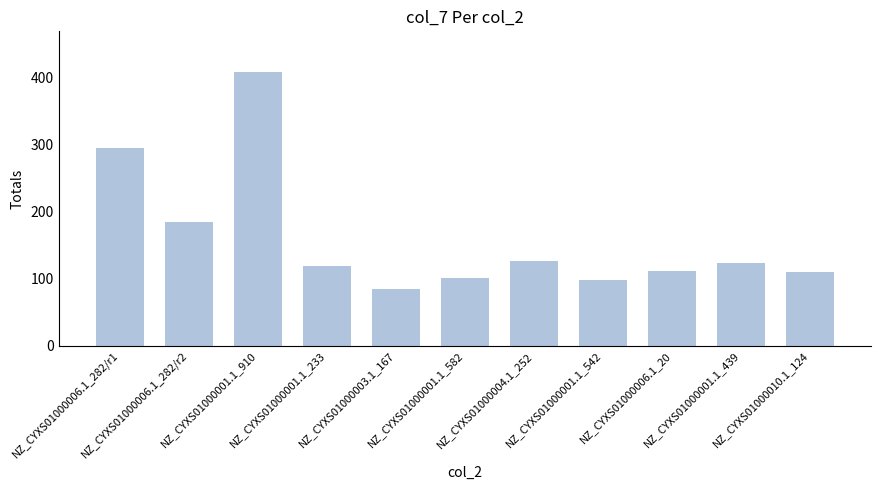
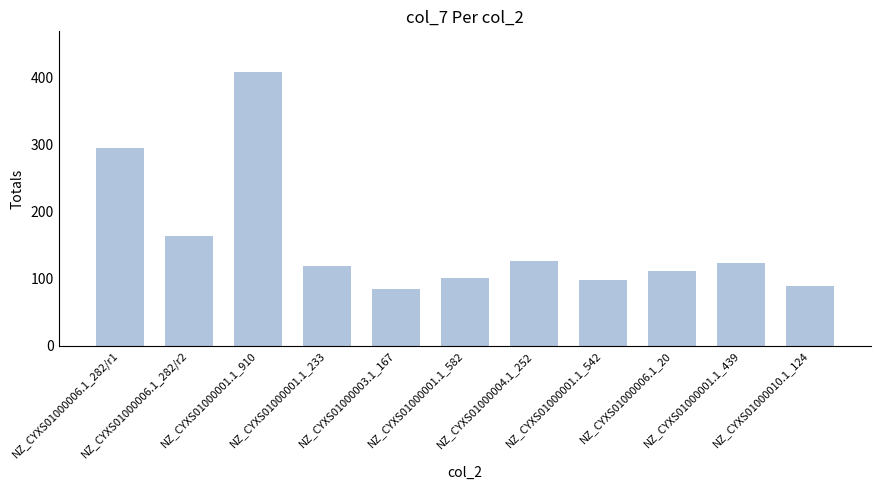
  {
    "NZ_CYXS01000006.1_282/r1": 300,
-   "NZ_CYXS01000006.1_282/r2": 180,
+   "NZ_CYXS01000006.1_282/r2": 160,
    "NZ_CYXS01000001.1_910": 410,
    "NZ_CYXS01000001.1_233": 120,
    "NZ_CYXS01000003.1_167": 90,
    "NZ_CYXS01000001.1_582": 100,
    "NZ_CYXS01000004.1_252": 130,
    "NZ_CYXS01000001.1_542": 100,
    "NZ_CYXS01000006.1_20": 110,
    "NZ_CYXS01000001.1_439": 120,
-   "NZ_CYXS01000010.1_124": 110
+   "NZ_CYXS01000010.1_124": 90
  }
